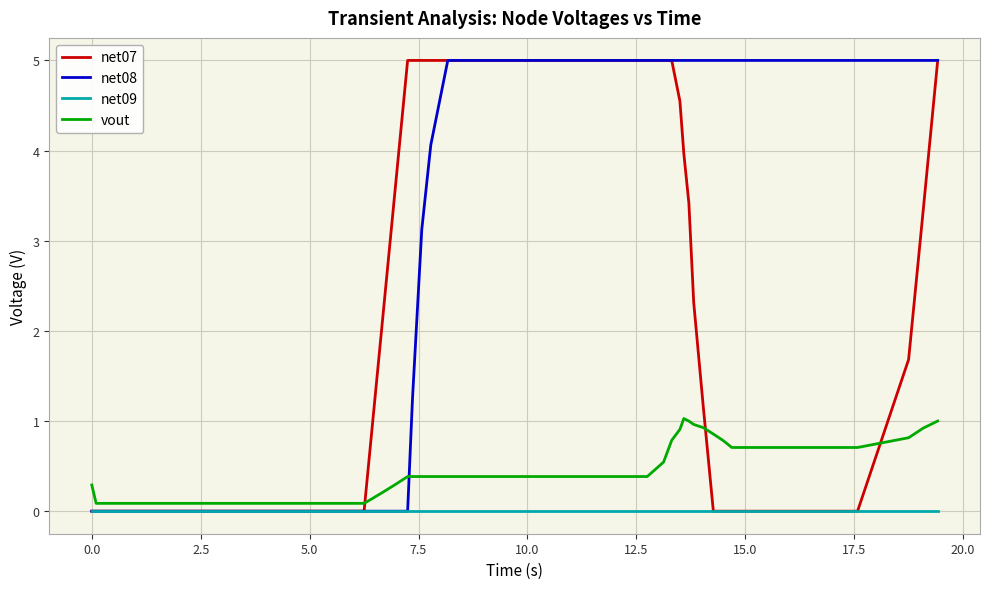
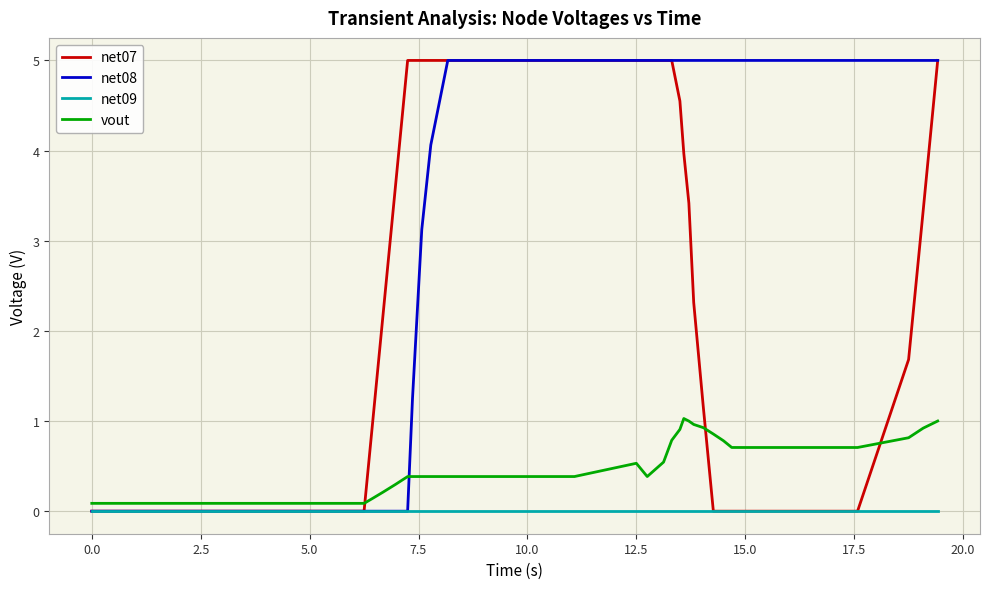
  {
    "net09": {
      "12.5": 0.0
    },
    "vout": {
-     "0.0": 0.3,
-     "12.5": 0.4
+     "0.0": 0.1,
+     "12.5": 0.5
    }
  }
